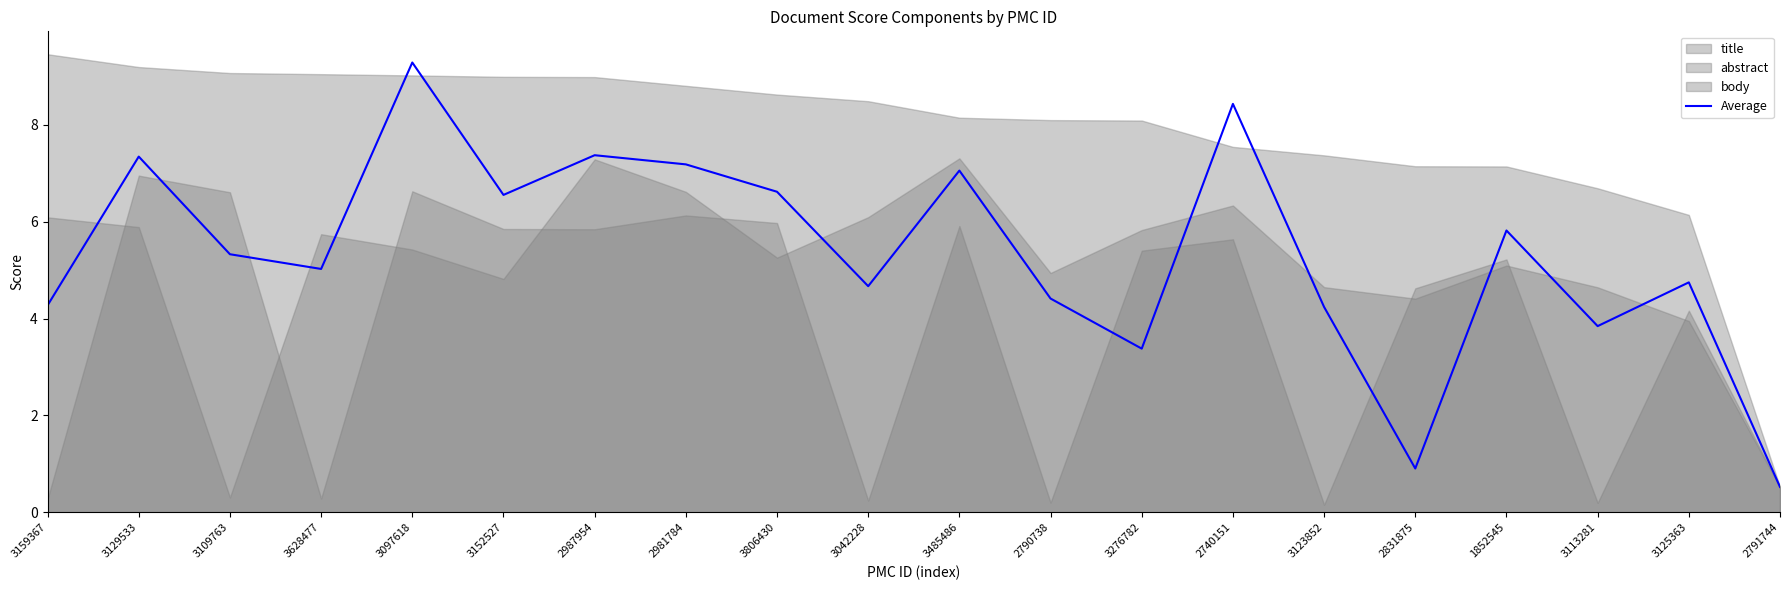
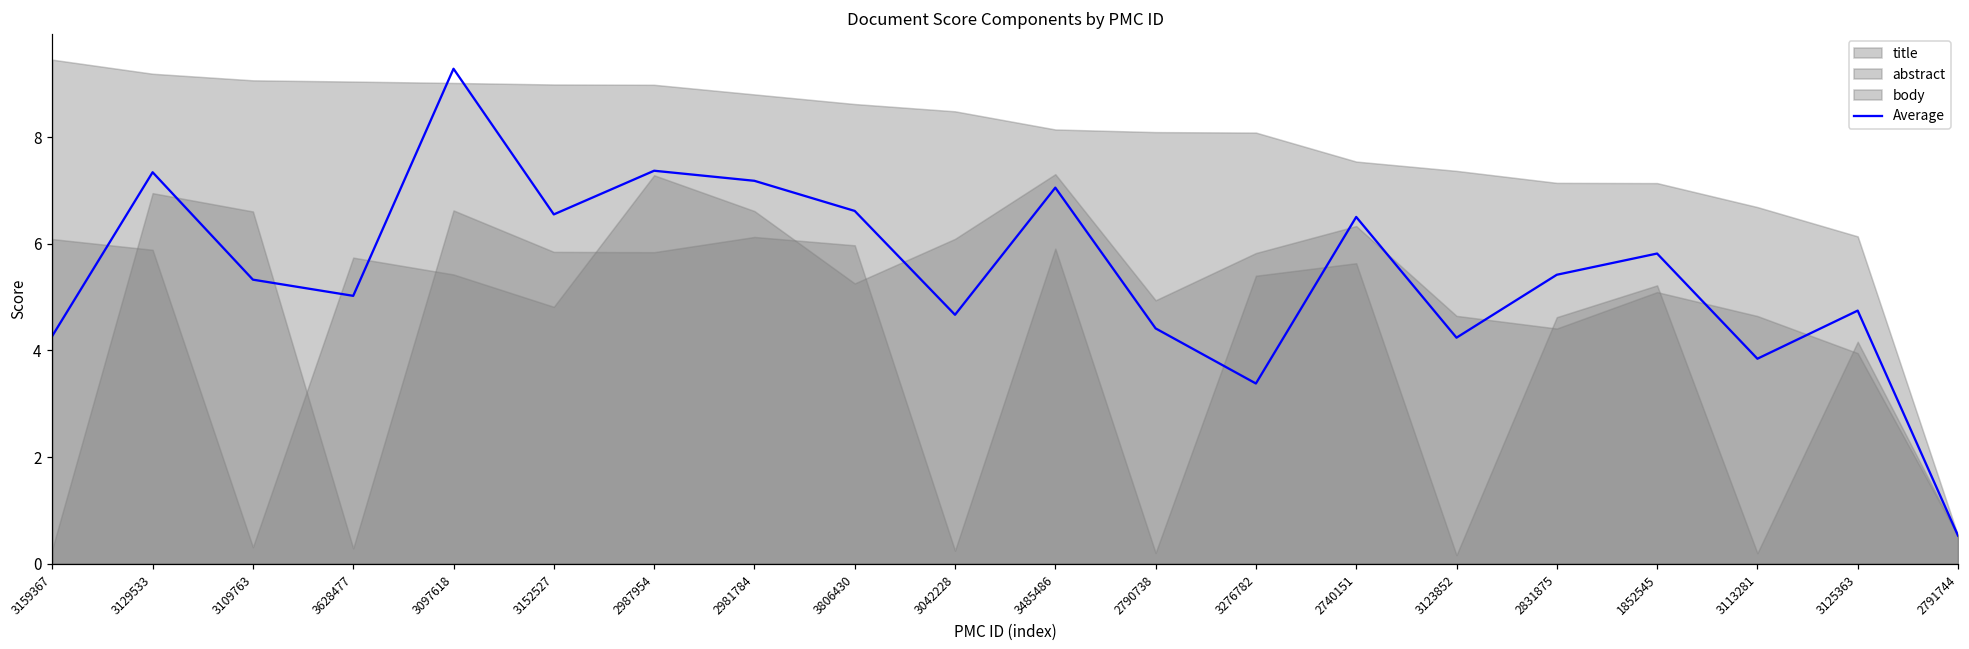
  {
    "Average": {
      "3159367": 4.3,
      "3129533": 7.3,
      "3109763": 5.3,
      "3628477": 5.0,
      "3097618": 9.3,
      "3152527": 6.5,
      "2987954": 7.4,
      "2981784": 7.2,
      "3806430": 6.6,
      "3042228": 4.7,
      "3485486": 7.1,
      "2790738": 4.4,
      "3276782": 3.4,
-     "2740151": 8.4,
+     "2740151": 6.5,
      "3123852": 4.2,
-     "2831875": 0.9,
+     "2831875": 5.4,
      "1852545": 5.8,
      "3113281": 3.8,
      "3125363": 4.7
    }
  }
